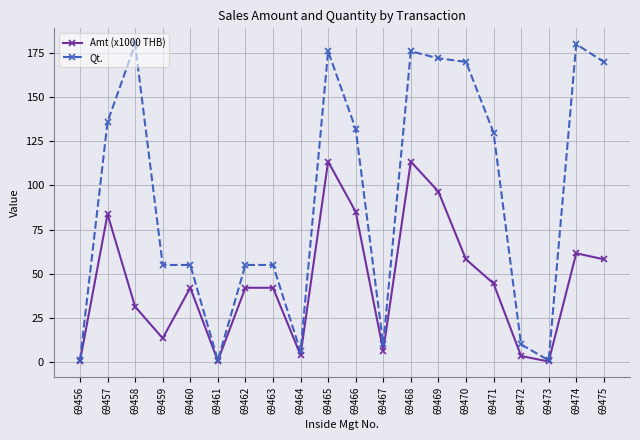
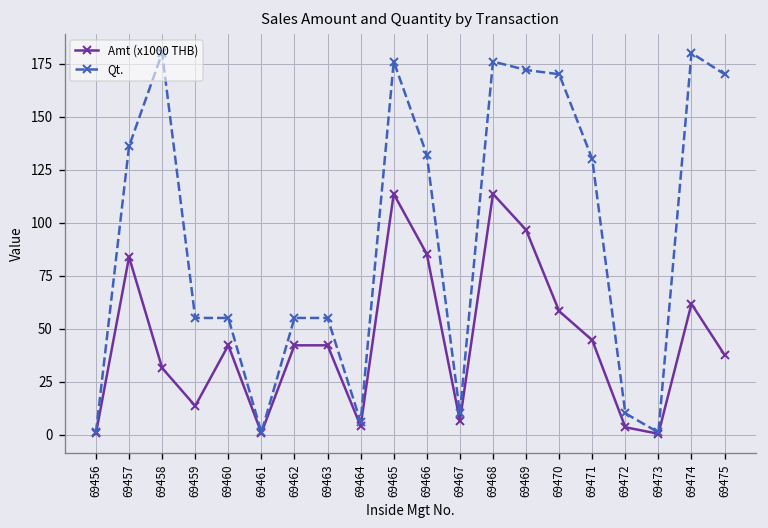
  {
    "Amt (x1000 THB)": {
      "69457": 84,
      "69458": 31,
      "69459": 13,
      "69460": 42,
      "69462": 42,
      "69463": 42,
      "69464": 4,
      "69465": 114,
      "69466": 85,
      "69467": 6,
      "69468": 114,
      "69469": 97,
      "69470": 58,
      "69471": 45,
      "69472": 3,
      "69474": 62,
-     "69475": 58
+     "69475": 38
    },
    "Qt.": {
      "69457": 136,
      "69459": 55,
      "69460": 55,
      "69462": 55,
      "69463": 55,
      "69464": 6,
      "69465": 176,
      "69466": 132,
      "69467": 10,
      "69468": 176,
      "69469": 172,
      "69470": 170,
      "69471": 130,
      "69472": 10,
      "69474": 180,
      "69475": 170
    }
  }
